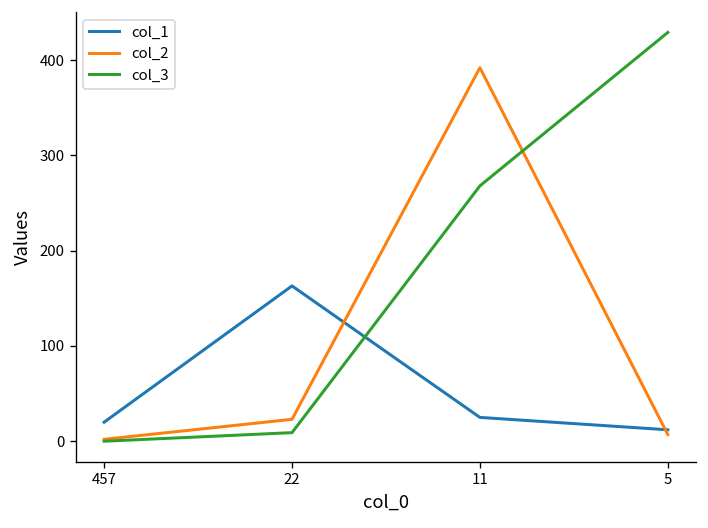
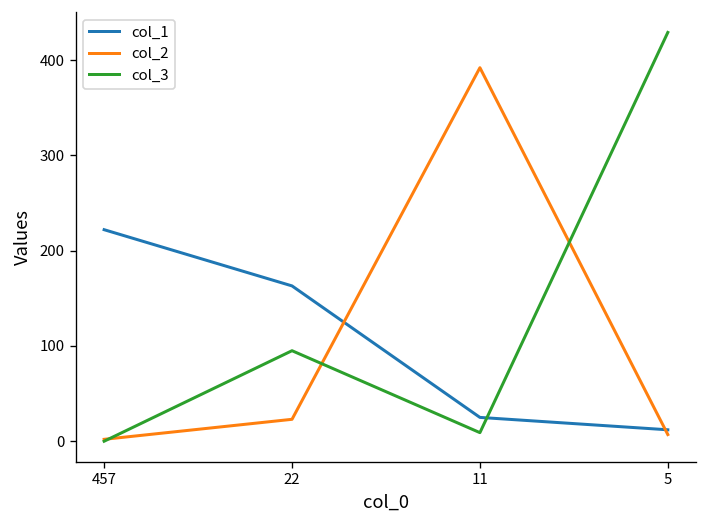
  {
    "col_1": {
-     "457": 20,
+     "457": 220,
      "22": 160,
      "11": 30,
      "5": 10
    },
    "col_2": {
      "22": 20,
      "11": 390,
      "5": 10
    },
    "col_3": {
-     "22": 10,
-     "11": 270,
+     "22": 100,
+     "11": 10,
      "5": 430
    }
  }
